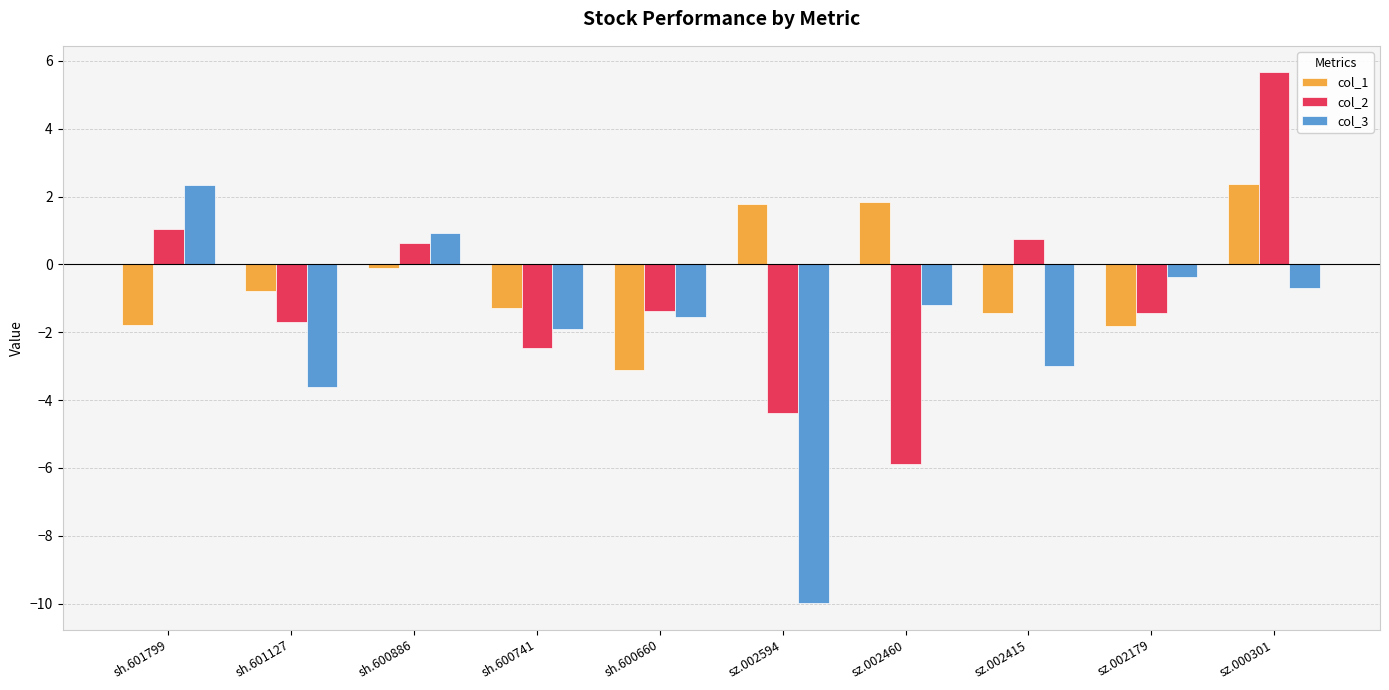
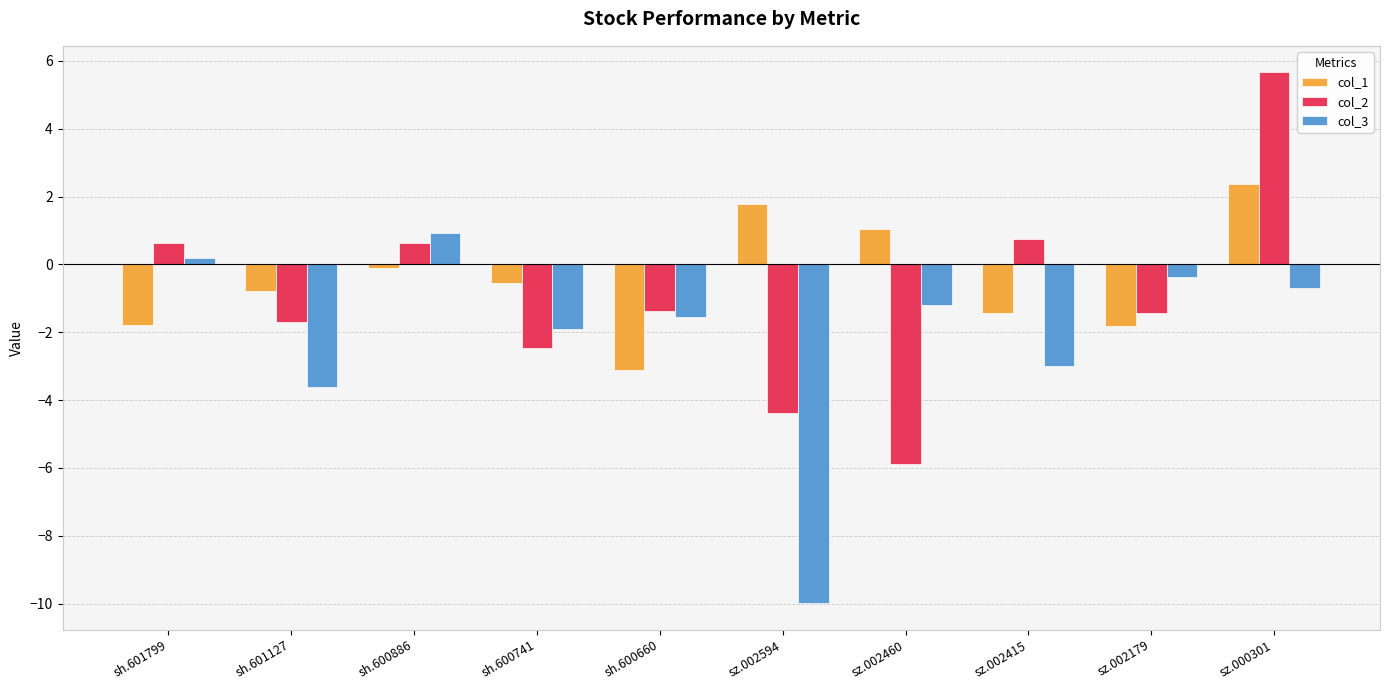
  {
    "col_1": {
      "sh.601799": -1.8,
      "sh.601127": -0.8,
      "sh.600886": -0.1,
-     "sh.600741": -1.3,
+     "sh.600741": -0.6,
      "sh.600660": -3.1,
      "sz.002594": 1.8,
-     "sz.002460": 1.8,
+     "sz.002460": 1.0,
      "sz.002415": -1.4,
      "sz.002179": -1.8,
      "sz.000301": 2.4
    },
    "col_2": {
-     "sh.601799": 1.0,
+     "sh.601799": 0.6,
      "sh.601127": -1.7,
      "sh.600886": 0.6,
      "sh.600741": -2.5,
      "sh.600660": -1.4,
      "sz.002594": -4.4,
      "sz.002460": -5.9,
      "sz.002415": 0.8,
      "sz.002179": -1.4,
      "sz.000301": 5.7
    },
    "col_3": {
-     "sh.601799": 2.4,
+     "sh.601799": 0.2,
      "sh.601127": -3.6,
      "sh.600886": 0.9,
      "sh.600741": -1.9,
      "sh.600660": -1.5,
      "sz.002594": -10.0,
      "sz.002460": -1.2,
      "sz.002415": -3.0,
      "sz.002179": -0.4,
      "sz.000301": -0.7
    }
  }
